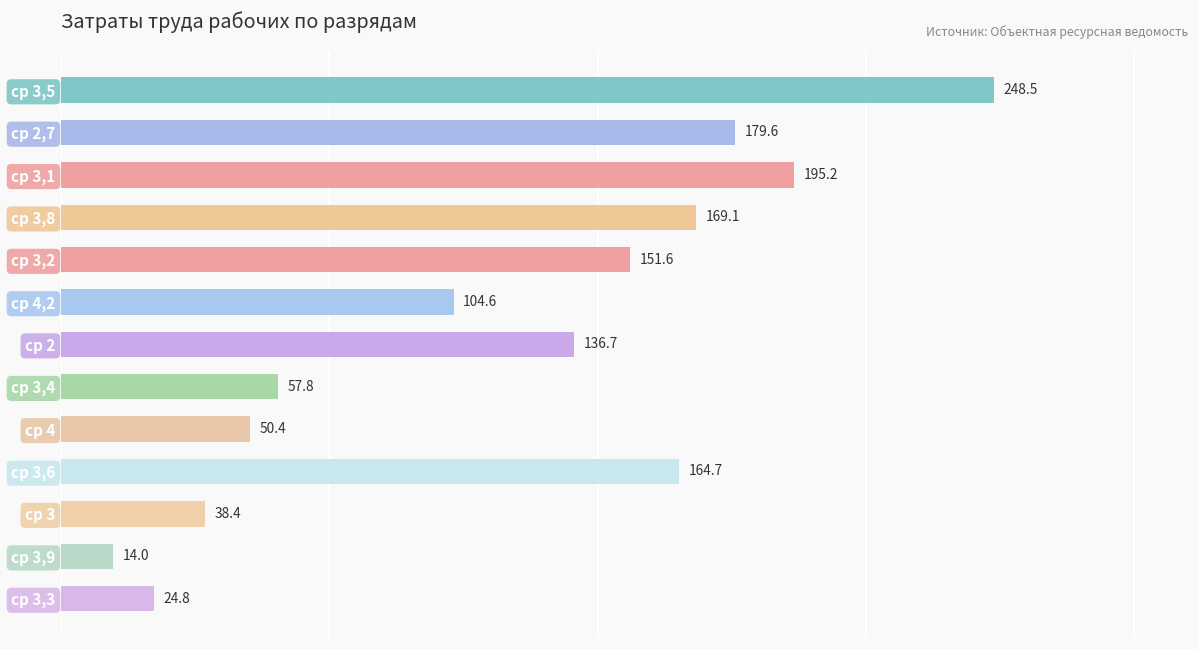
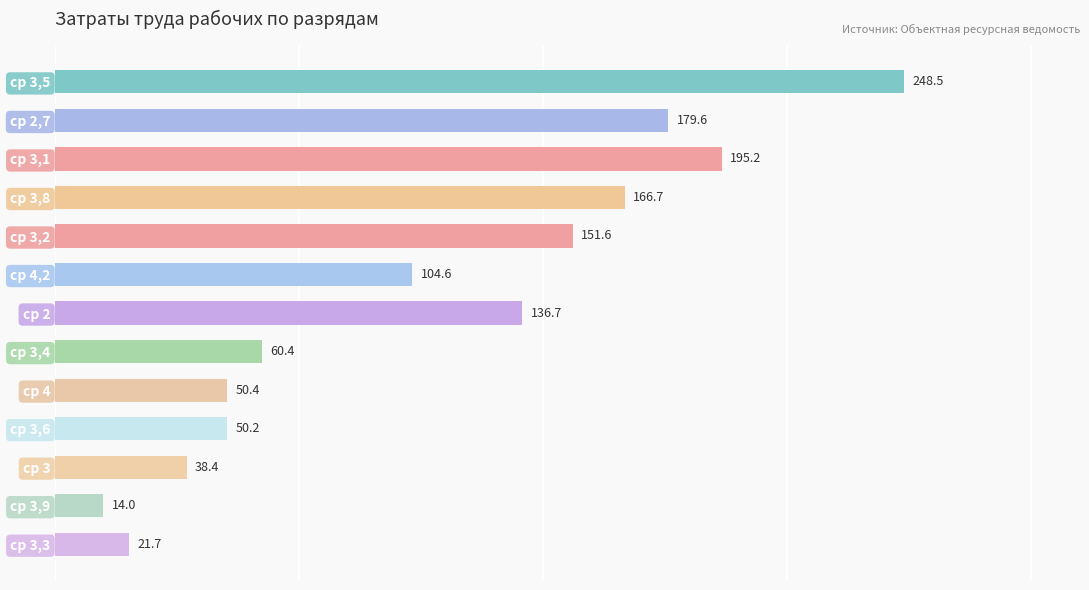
  {
    "ср 3,5": 248.5,
    "ср 2,7": 179.6,
    "ср 3,1": 195.2,
-   "ср 3,8": 169.1,
+   "ср 3,8": 166.7,
    "ср 3,2": 151.6,
    "ср 4,2": 104.6,
    "ср 2": 136.7,
-   "ср 3,4": 57.8,
+   "ср 3,4": 60.4,
    "ср 4": 50.4,
-   "ср 3,6": 164.7,
+   "ср 3,6": 50.2,
    "ср 3": 38.4,
    "ср 3,9": 14.0,
-   "ср 3,3": 24.8
+   "ср 3,3": 21.7
  }
